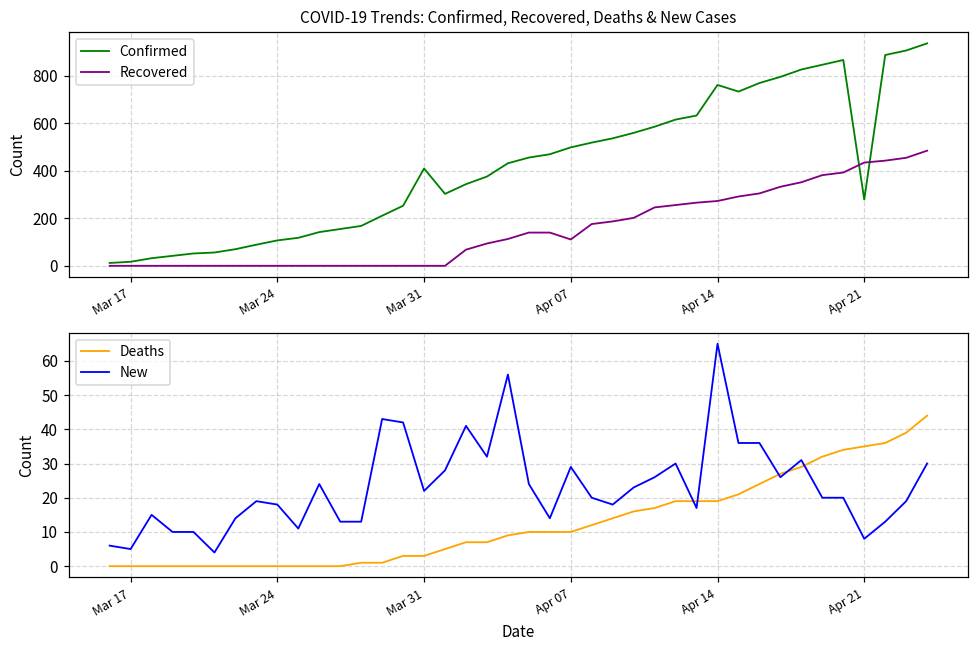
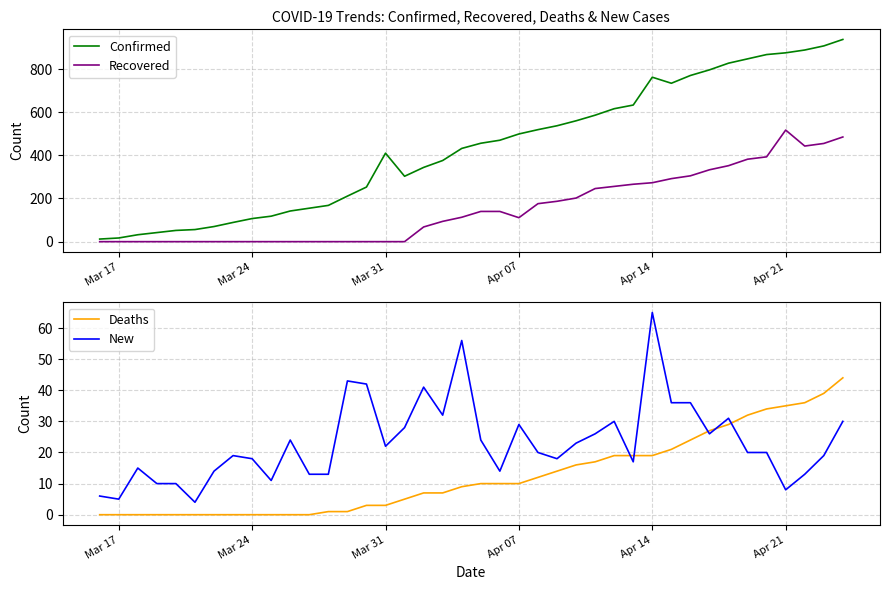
  {
    "COVID-19 Trends: Confirmed, Recovered, Deaths & New Cases": {
      "Confirmed": {
        "Mar 17": 20,
        "Mar 24": 110,
        "Mar 31": 410,
        "Apr 07": 500,
        "Apr 14": 760,
-       "Apr 21": 280
+       "Apr 21": 880
      },
      "Recovered": {
        "Mar 17": 0,
        "Mar 24": 0,
        "Mar 31": 0,
        "Apr 07": 110,
        "Apr 14": 270,
-       "Apr 21": 440
+       "Apr 21": 520
      }
    }
  }
